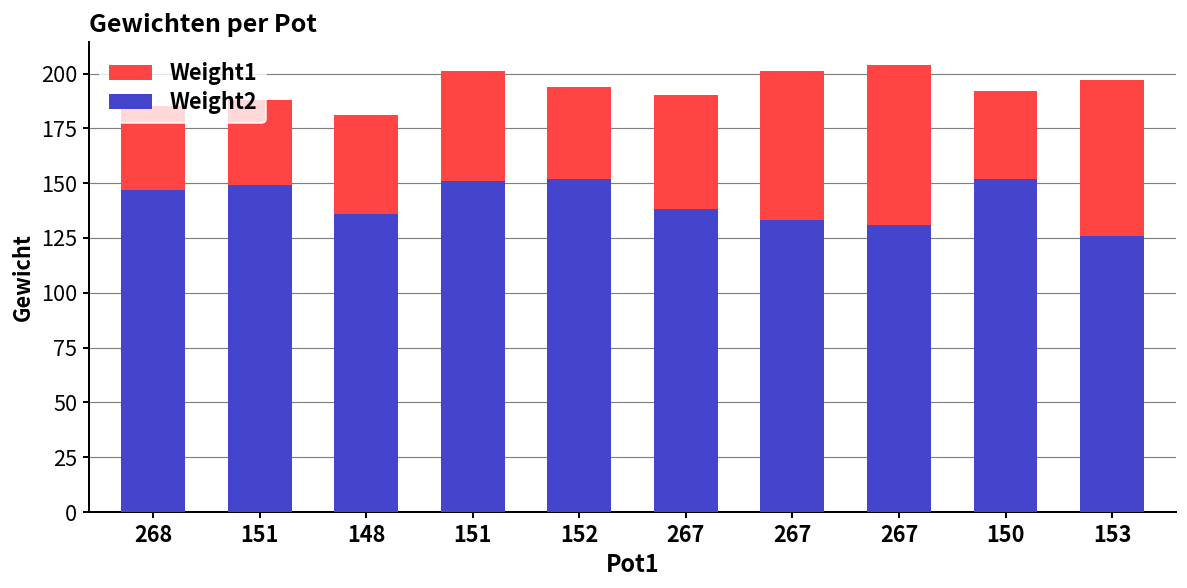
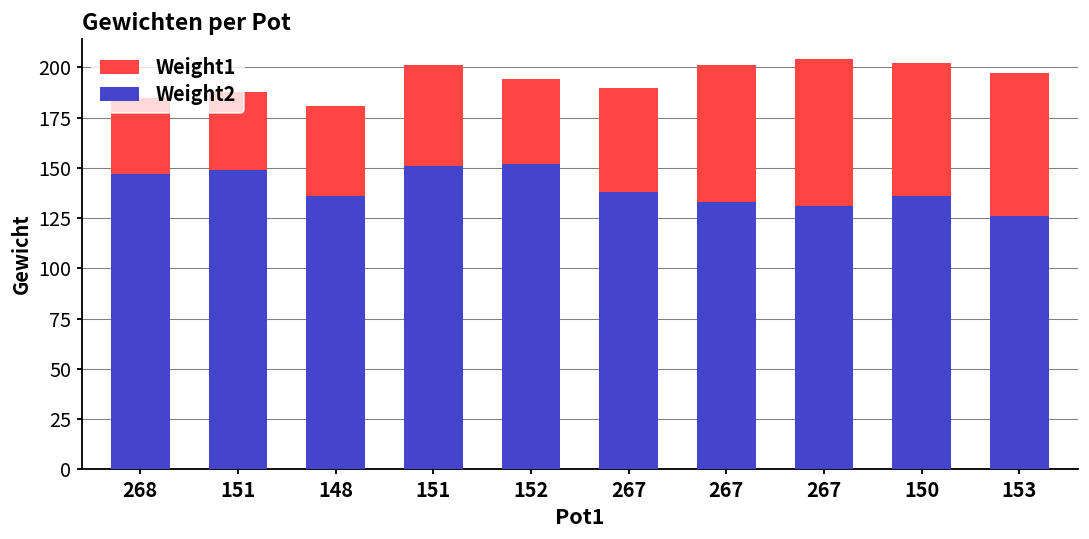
  {
    "Weight1": {
      "148": 181,
      "152": 194,
-     "150": 192,
+     "150": 202,
      "153": 197
    },
    "Weight2": {
-     "150": 152
+     "150": 136
    }
  }
